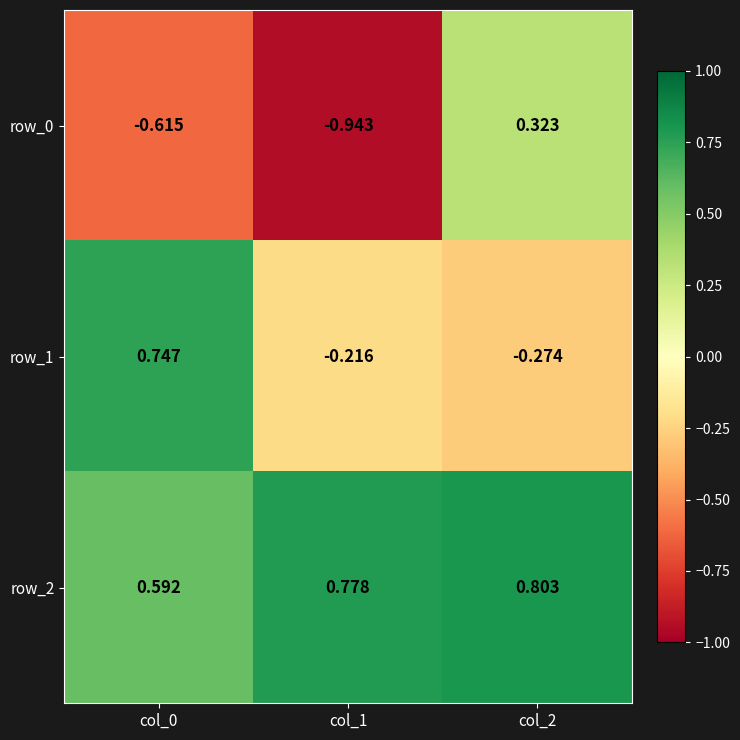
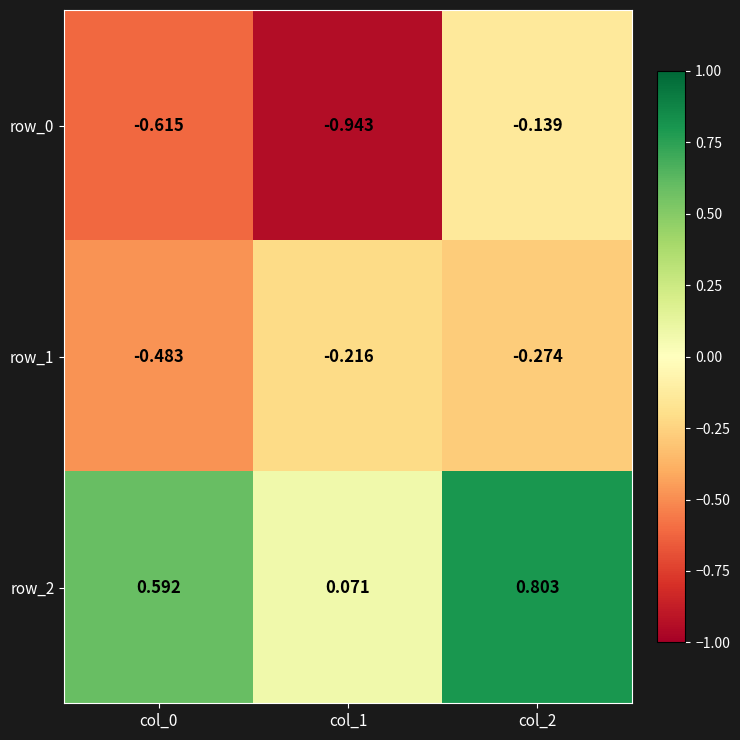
  {
    "row_0": {
      "col_0": -0.615,
      "col_1": -0.943,
-     "col_2": 0.323
+     "col_2": -0.139
    },
    "row_1": {
-     "col_0": 0.747,
+     "col_0": -0.483,
      "col_1": -0.216,
      "col_2": -0.274
    },
    "row_2": {
      "col_0": 0.592,
-     "col_1": 0.778,
+     "col_1": 0.071,
      "col_2": 0.803
    }
  }
